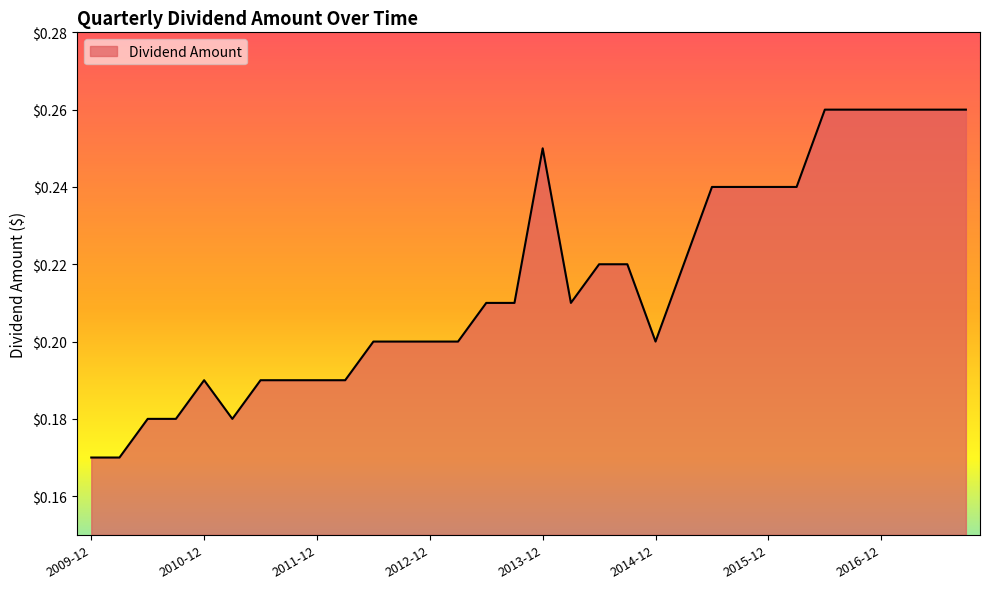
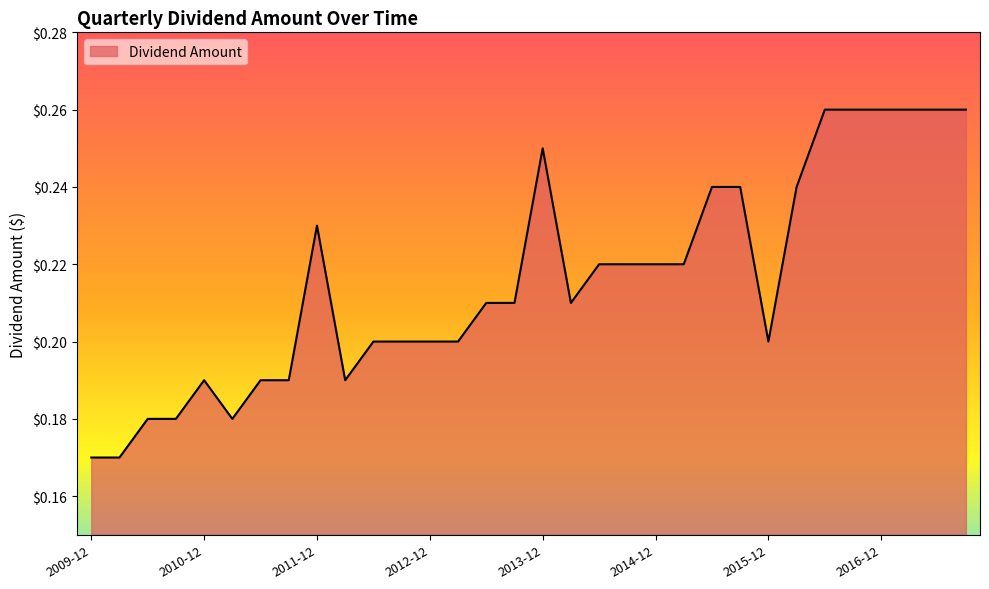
  {
    "2009-12": "$0.17",
    "2010-12": "$0.19",
-   "2011-12": "$0.19",
+   "2011-12": "$0.23",
    "2012-12": "$0.20",
    "2013-12": "$0.25",
-   "2014-12": "$0.20",
-   "2015-12": "$0.24",
+   "2014-12": "$0.22",
+   "2015-12": "$0.20",
    "2016-12": "$0.26"
  }
